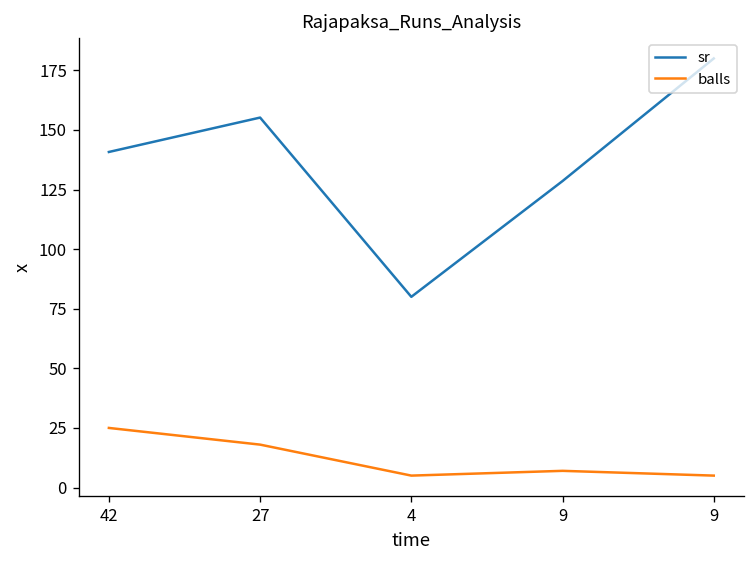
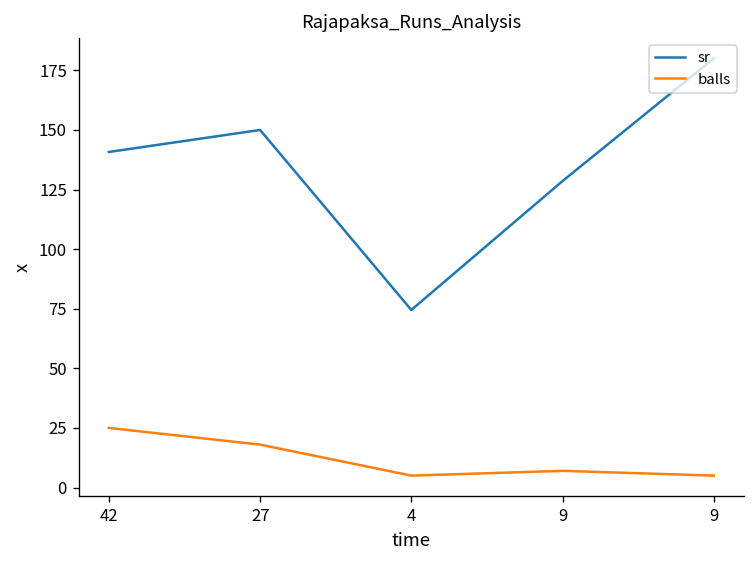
  {
    "sr": {
      "42": 141,
-     "27": 155,
-     "4": 80
+     "27": 150,
+     "4": 75
    },
    "balls": {
      "42": 25,
      "27": 18,
      "4": 5
    }
  }
